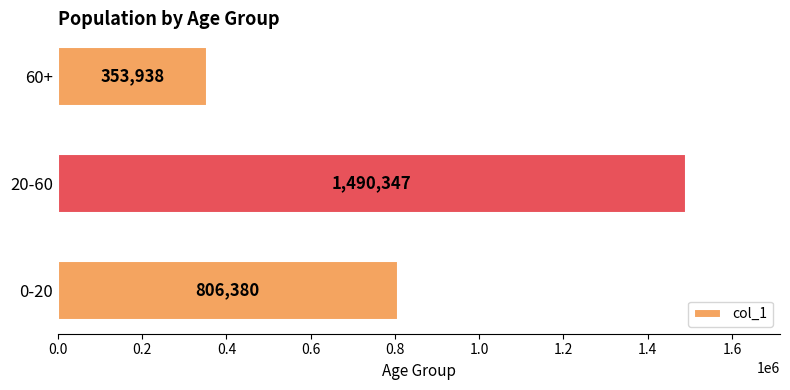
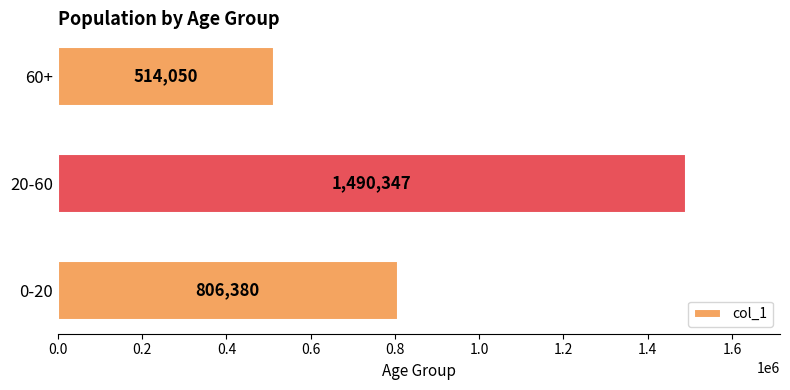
  {
-   "60+": "353,938",
+   "60+": "514,050",
    "20-60": "1,490,347",
    "0-20": "806,380"
  }
